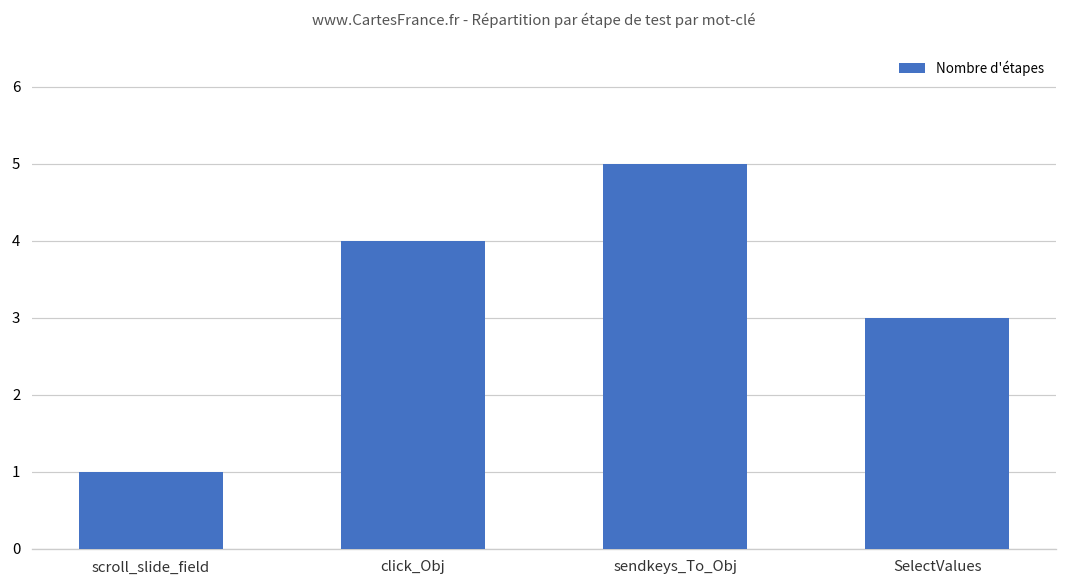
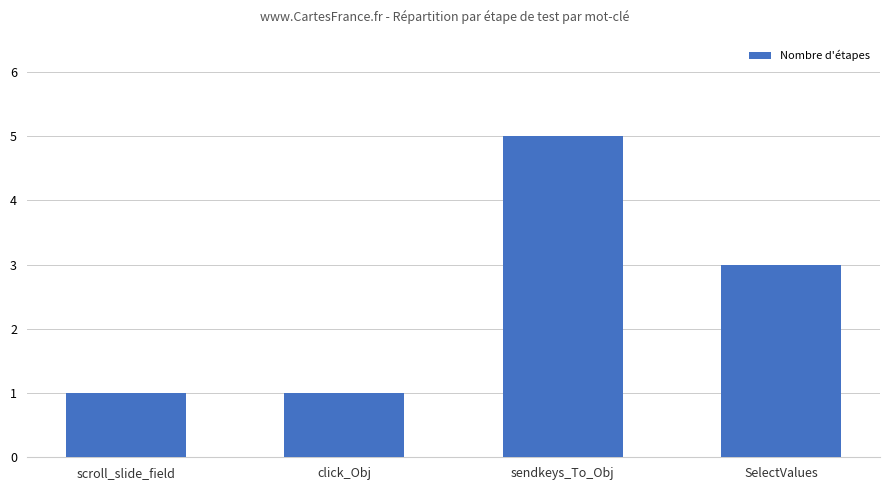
  {
    "scroll_slide_field": 1,
-   "click_Obj": 4,
+   "click_Obj": 1,
    "sendkeys_To_Obj": 5,
    "SelectValues": 3
  }
